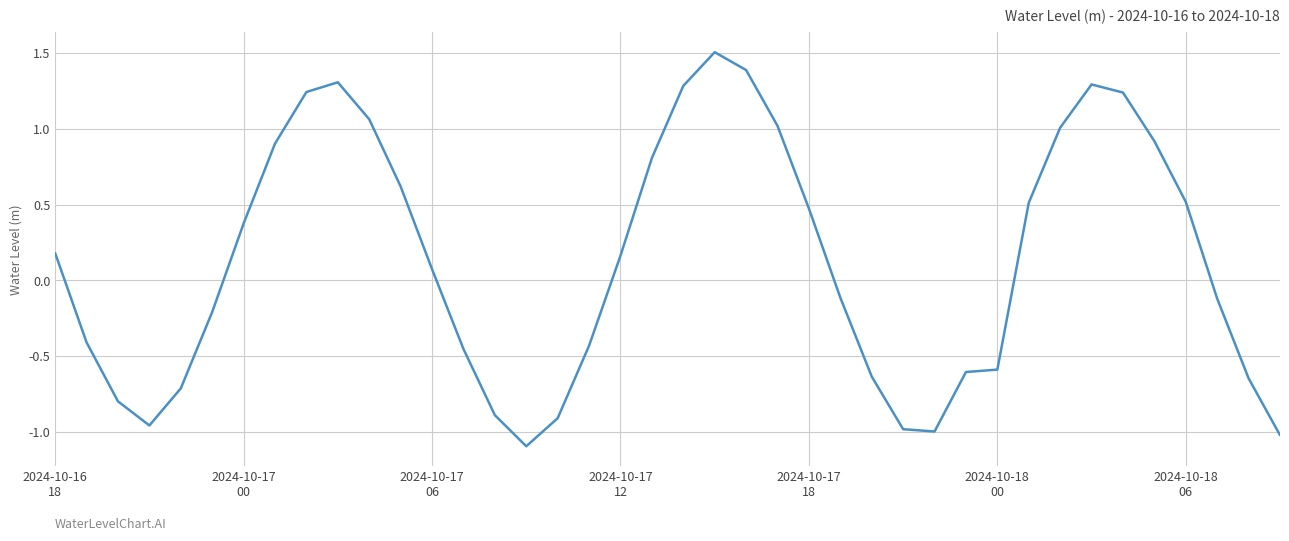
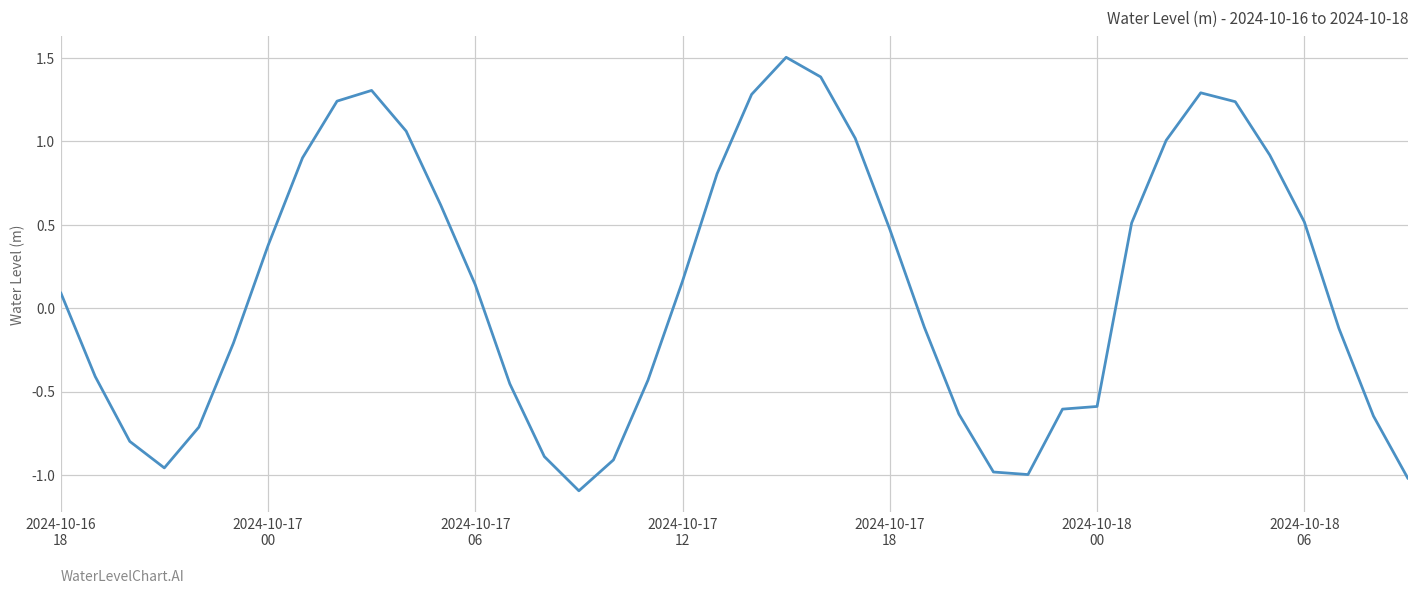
  {
-   "2024-10-16 18": 0.18,
+   "2024-10-16 18": 0.09,
    "2024-10-17 00": 0.37,
-   "2024-10-17 06": 0.07,
+   "2024-10-17 06": 0.14,
    "2024-10-17 12": 0.16,
    "2024-10-17 18": 0.47,
    "2024-10-18 00": -0.59,
    "2024-10-18 06": 0.52
  }
